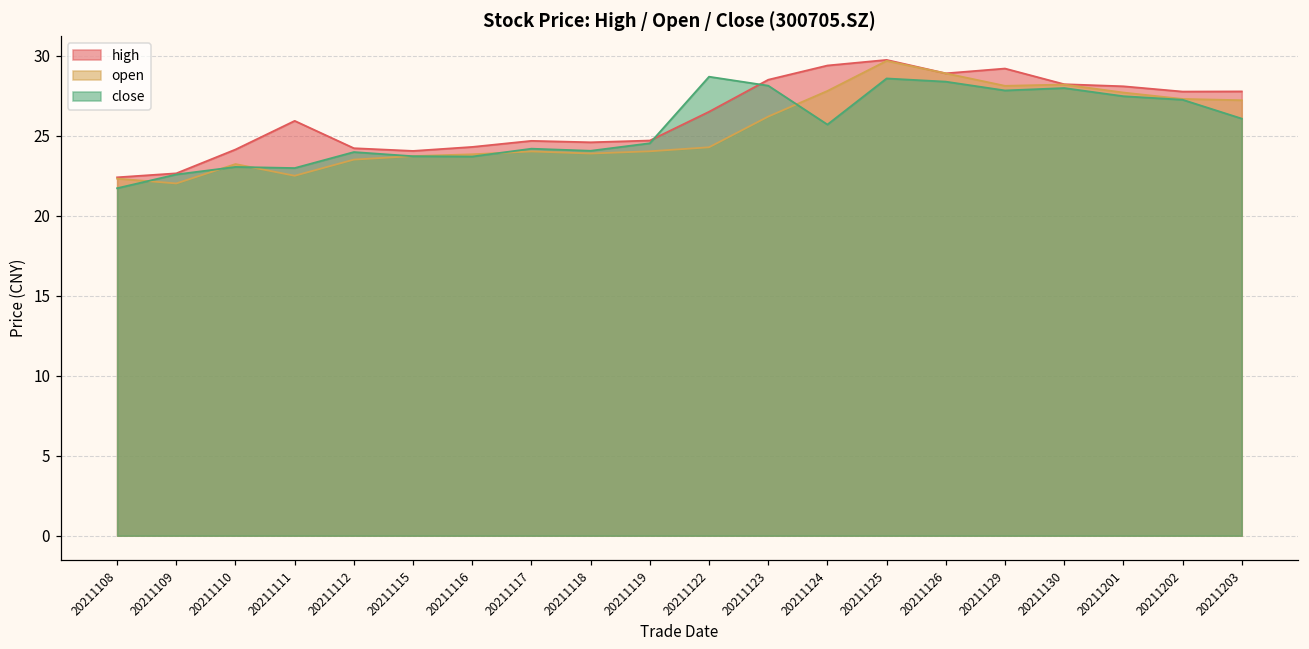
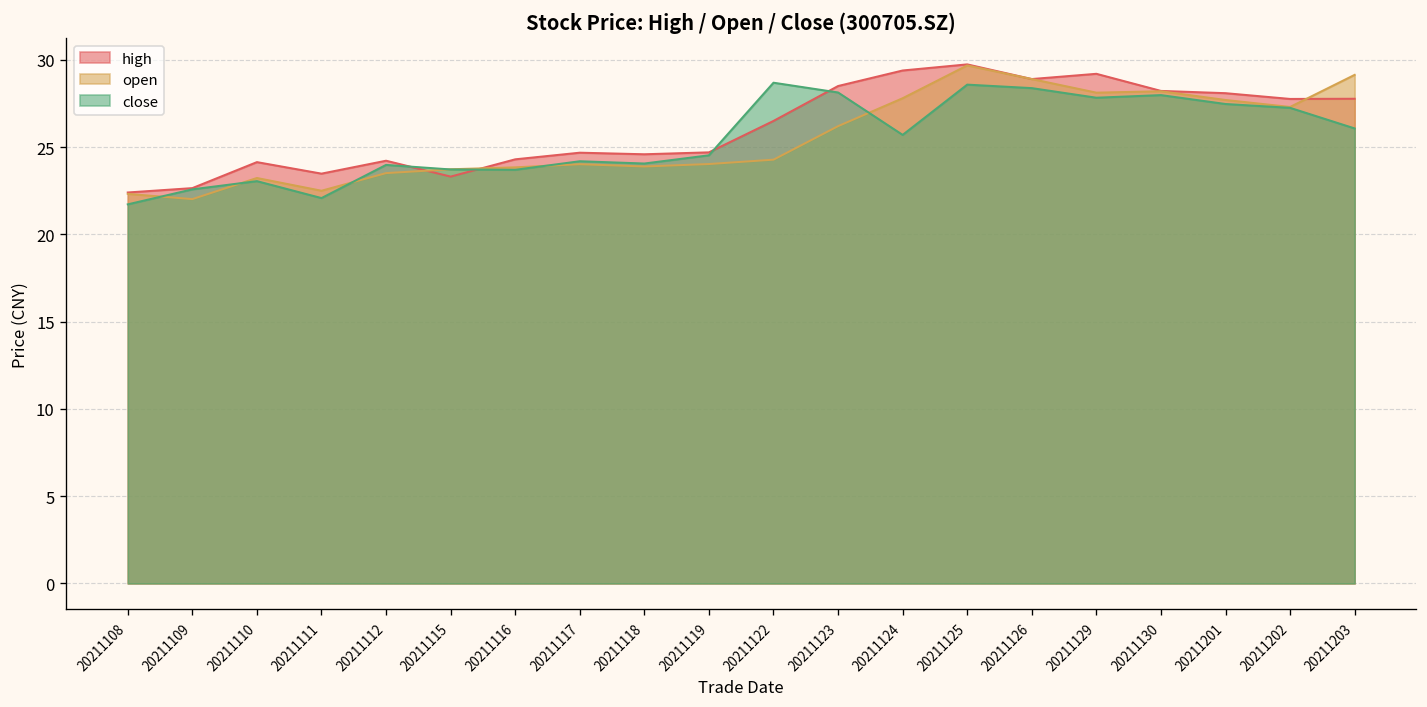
  {
    "high": {
      "20211110": 24.1,
-     "20211111": 25.9,
+     "20211111": 23.5,
      "20211112": 24.2,
-     "20211115": 24.1,
+     "20211115": 23.3,
      "20211116": 24.3,
      "20211117": 24.7,
      "20211118": 24.6,
      "20211119": 24.7,
      "20211122": 26.5,
      "20211123": 28.5,
      "20211124": 29.4,
      "20211129": 29.2,
      "20211201": 28.1,
      "20211202": 27.8,
      "20211203": 27.8
    },
    "open": {
      "20211109": 22.0,
      "20211110": 23.2,
      "20211111": 22.5,
      "20211112": 23.5,
      "20211119": 24.0,
      "20211122": 24.3,
      "20211123": 26.2,
      "20211124": 27.8,
      "20211129": 28.1,
      "20211201": 27.7,
-     "20211203": 27.2
+     "20211203": 29.1
    },
    "close": {
      "20211108": 21.7,
      "20211110": 23.1,
-     "20211111": 23.0,
+     "20211111": 22.1,
      "20211112": 24.0,
      "20211119": 24.5,
      "20211122": 28.7,
      "20211123": 28.1,
      "20211124": 25.7,
      "20211125": 28.6,
      "20211126": 28.4,
      "20211129": 27.8,
      "20211130": 28.0,
      "20211201": 27.5,
      "20211203": 26.1
    }
  }
